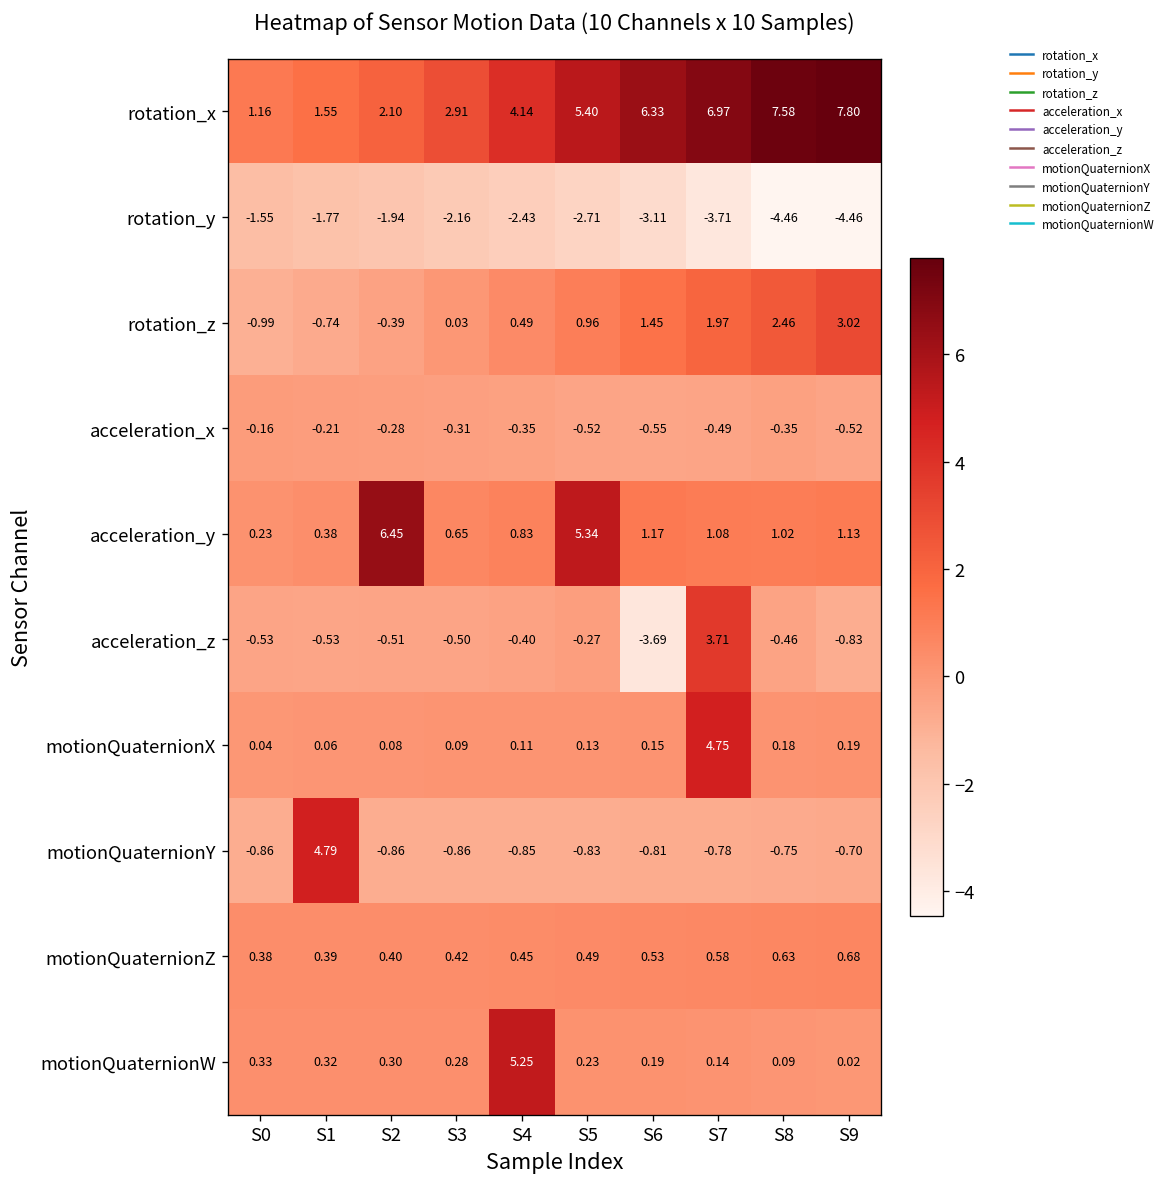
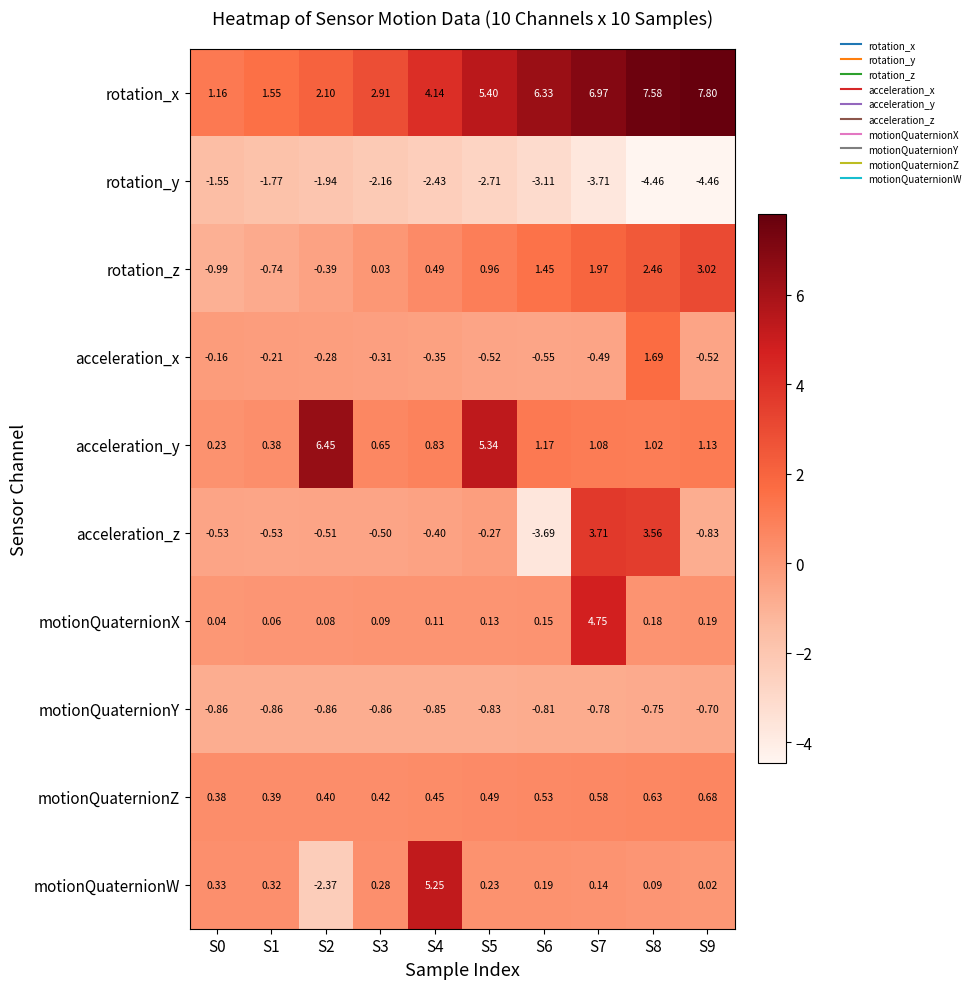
  {
    "rotation_x": {
      "S0": 1.16,
      "S1": 1.55,
      "S2": 2.10,
      "S3": 2.91,
      "S4": 4.14,
      "S5": 5.40,
      "S6": 6.33,
      "S7": 6.97,
      "S8": 7.58,
      "S9": 7.80
    },
    "rotation_y": {
      "S0": -1.55,
      "S1": -1.77,
      "S2": -1.94,
      "S3": -2.16,
      "S4": -2.43,
      "S5": -2.71,
      "S6": -3.11,
      "S7": -3.71,
      "S8": -4.46,
      "S9": -4.46
    },
    "rotation_z": {
      "S0": -0.99,
      "S1": -0.74,
      "S2": -0.39,
      "S3": 0.03,
      "S4": 0.49,
      "S5": 0.96,
      "S6": 1.45,
      "S7": 1.97,
      "S8": 2.46,
      "S9": 3.02
    },
    "acceleration_x": {
      "S0": -0.16,
      "S1": -0.21,
      "S2": -0.28,
      "S3": -0.31,
      "S4": -0.35,
      "S5": -0.52,
      "S6": -0.55,
      "S7": -0.49,
-     "S8": -0.35,
+     "S8": 1.69,
      "S9": -0.52
    },
    "acceleration_y": {
      "S0": 0.23,
      "S1": 0.38,
      "S2": 6.45,
      "S3": 0.65,
      "S4": 0.83,
      "S5": 5.34,
      "S6": 1.17,
      "S7": 1.08,
      "S8": 1.02,
      "S9": 1.13
    },
    "acceleration_z": {
      "S0": -0.53,
      "S1": -0.53,
      "S2": -0.51,
      "S3": -0.50,
      "S4": -0.40,
      "S5": -0.27,
      "S6": -3.69,
      "S7": 3.71,
-     "S8": -0.46,
+     "S8": 3.56,
      "S9": -0.83
    },
    "motionQuaternionX": {
      "S0": 0.04,
      "S1": 0.06,
      "S2": 0.08,
      "S3": 0.09,
      "S4": 0.11,
      "S5": 0.13,
      "S6": 0.15,
      "S7": 4.75,
      "S8": 0.18,
      "S9": 0.19
    },
    "motionQuaternionY": {
      "S0": -0.86,
-     "S1": 4.79,
+     "S1": -0.86,
      "S2": -0.86,
      "S3": -0.86,
      "S4": -0.85,
      "S5": -0.83,
      "S6": -0.81,
      "S7": -0.78,
      "S8": -0.75,
      "S9": -0.70
    },
    "motionQuaternionZ": {
      "S0": 0.38,
      "S1": 0.39,
      "S2": 0.40,
      "S3": 0.42,
      "S4": 0.45,
      "S5": 0.49,
      "S6": 0.53,
      "S7": 0.58,
      "S8": 0.63,
      "S9": 0.68
    },
    "motionQuaternionW": {
      "S0": 0.33,
      "S1": 0.32,
-     "S2": 0.30,
+     "S2": -2.37,
      "S3": 0.28,
      "S4": 5.25,
      "S5": 0.23,
      "S6": 0.19,
      "S7": 0.14,
      "S8": 0.09,
      "S9": 0.02
    }
  }
